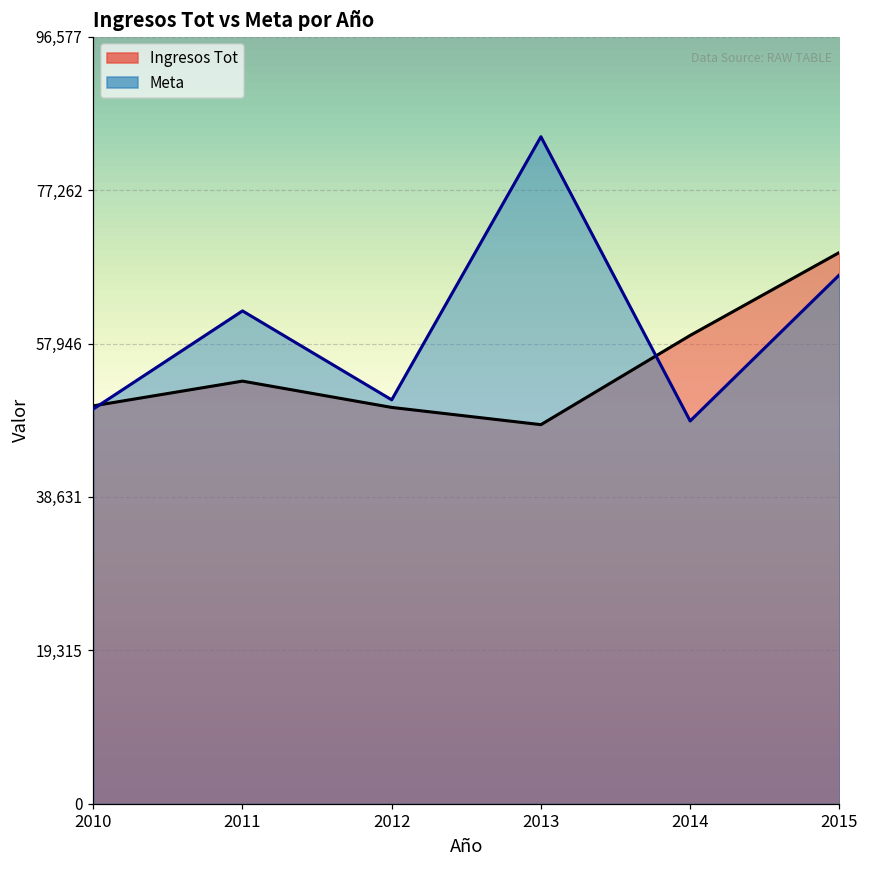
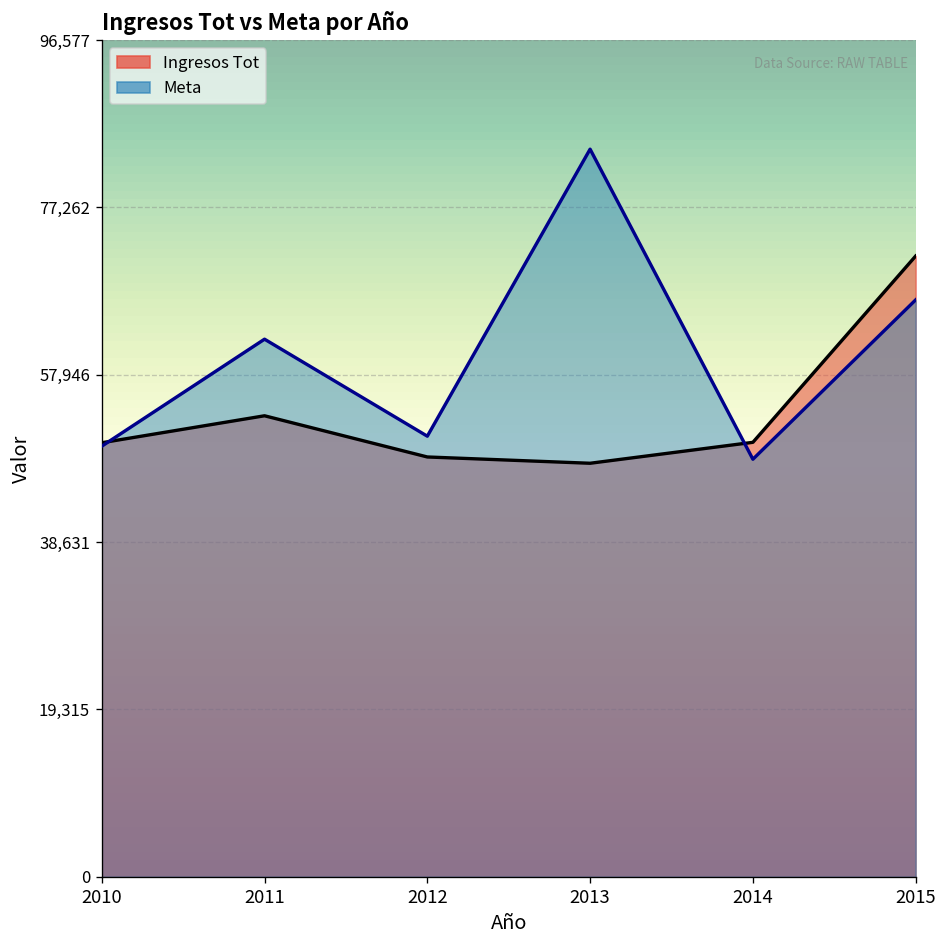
  {
    "Ingresos Tot": {
      "2010": "50,000",
      "2011": "53,000",
-     "2012": "50,000",
+     "2012": "48,000",
      "2013": "48,000",
-     "2014": "59,000",
-     "2015": "69,000"
+     "2014": "50,000",
+     "2015": "72,000"
    },
    "Meta": {
      "2010": "50,000",
      "2011": "62,000",
      "2012": "51,000",
      "2013": "84,000",
      "2014": "48,000",
      "2015": "67,000"
    }
  }
